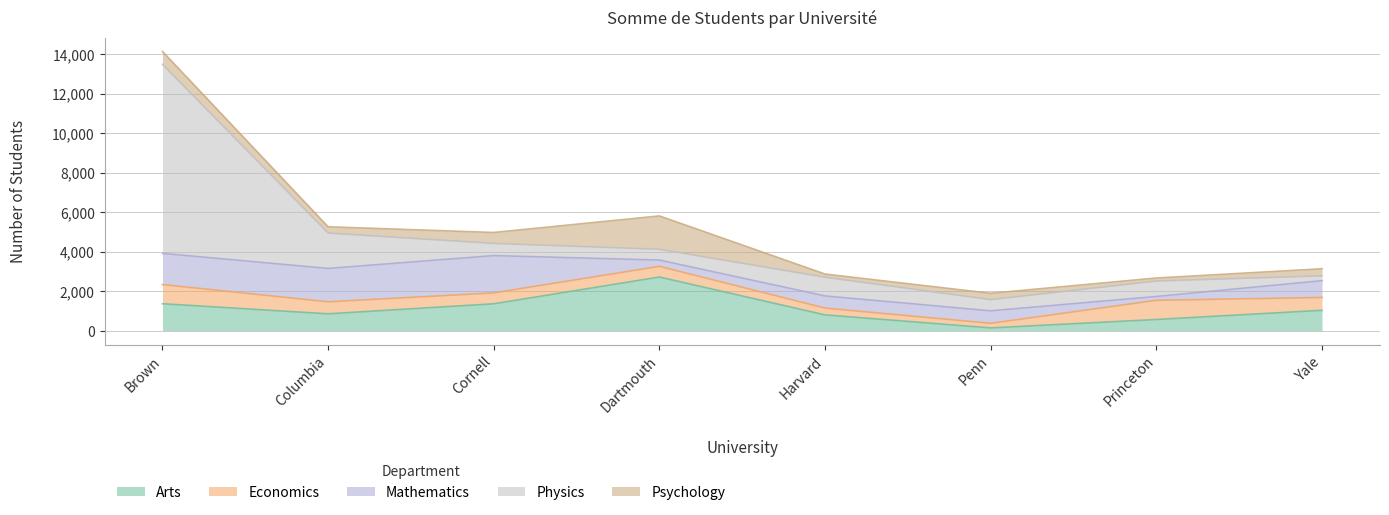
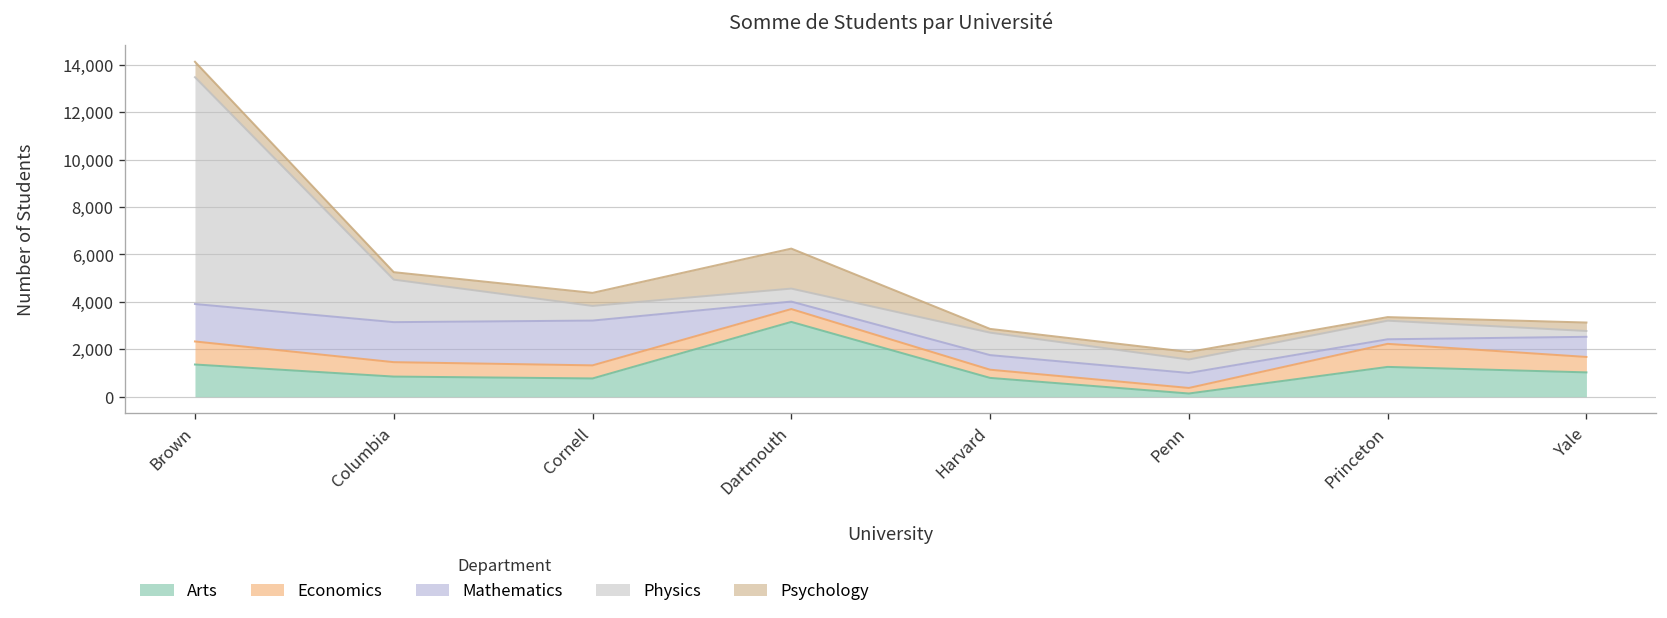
  {
    "Arts": {
      "Brown": "1,400",
      "Columbia": "800",
-     "Cornell": "1,400",
-     "Dartmouth": "2,700",
+     "Cornell": "800",
+     "Dartmouth": "3,200",
      "Harvard": "800",
      "Penn": "100",
-     "Princeton": "600",
+     "Princeton": "1,300",
      "Yale": "1,000"
    }
  }
